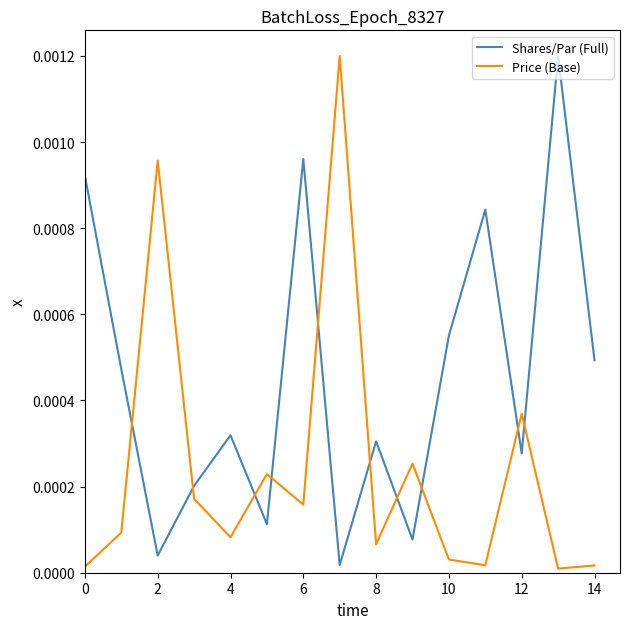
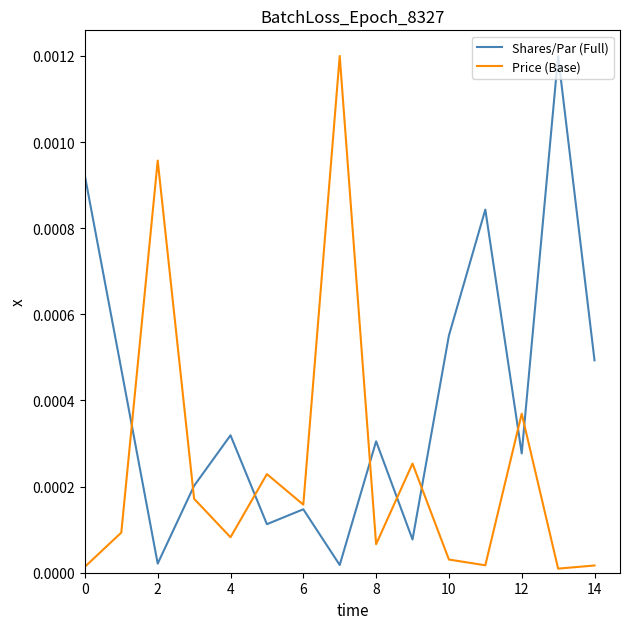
  {
    "Shares/Par (Full)": {
      "0": 0.00092,
-     "2": 0.00004,
+     "2": 0.00002,
      "4": 0.00032,
-     "6": 0.00096,
+     "6": 0.00015,
      "8": 0.00031,
      "10": 0.00055,
      "12": 0.00028,
      "14": 0.00049
    },
    "Price (Base)": {
      "0": 0.00001,
      "2": 0.00096,
      "4": 0.00008,
      "6": 0.00016,
      "8": 0.00007,
      "10": 0.00003,
      "12": 0.00037,
      "14": 0.00002
    }
  }
